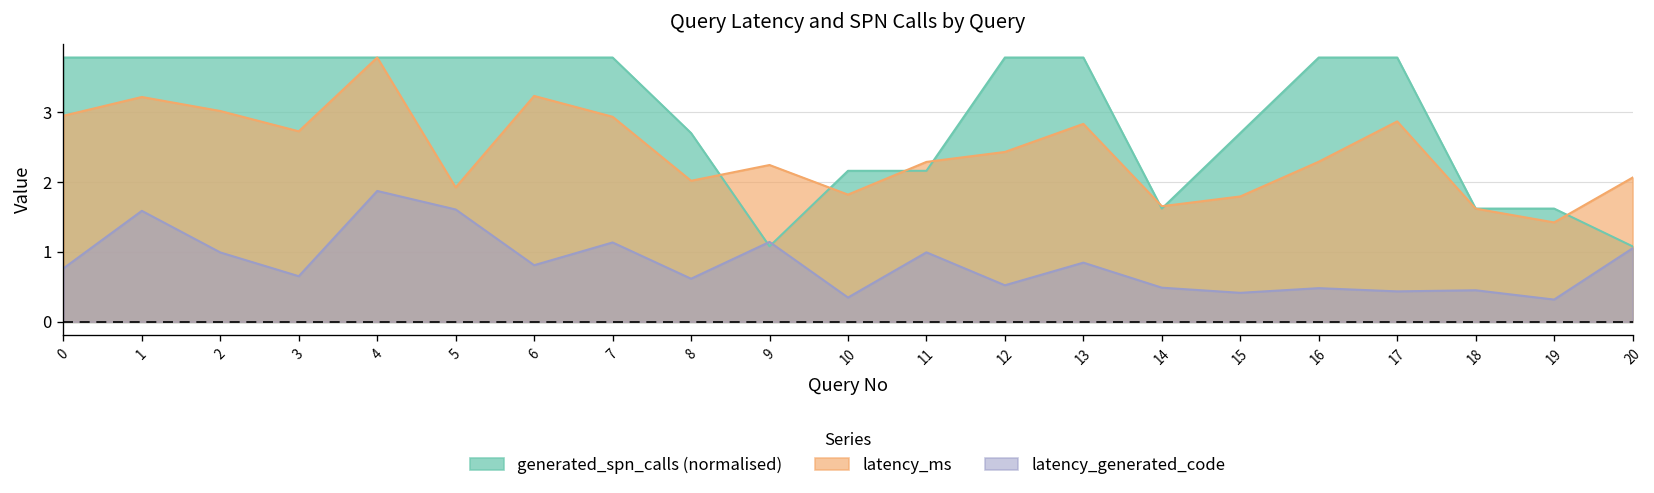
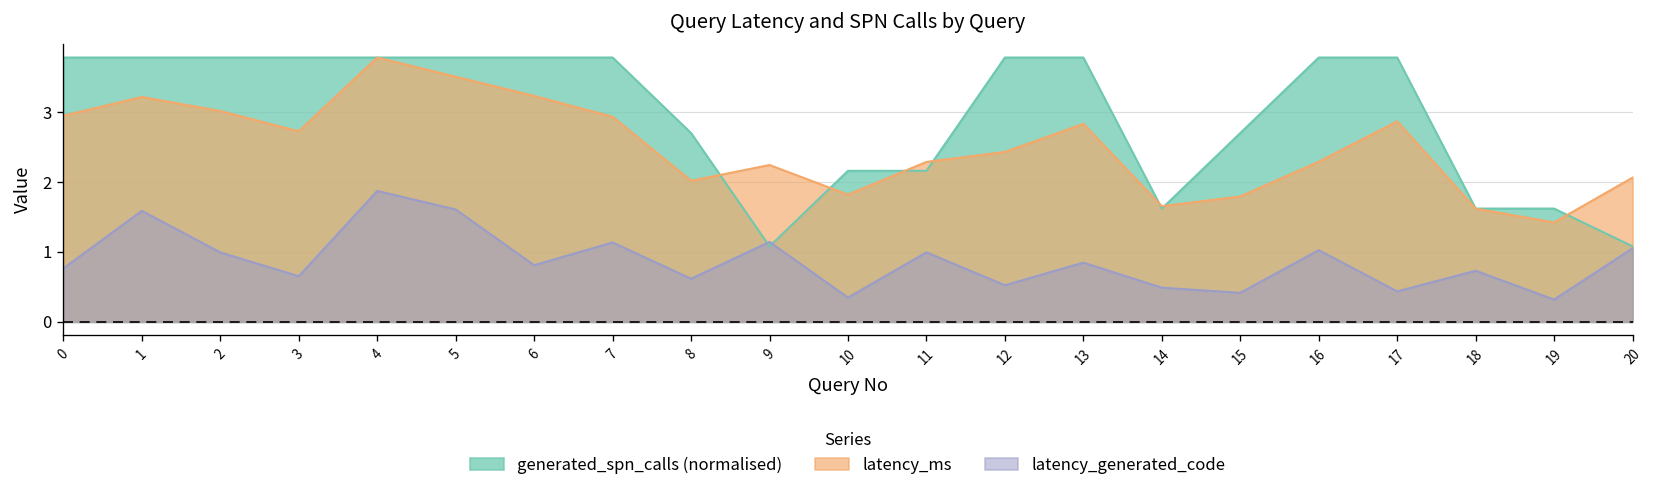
  {
    "generated_spn_calls (normalised)": {
      "0": 3.8,
      "1": 3.8,
      "2": 3.8,
      "3": 3.8,
      "5": 3.8,
      "6": 3.8,
      "7": 3.8,
      "8": 2.7,
      "9": 1.1,
      "10": 2.2,
      "11": 2.2,
      "12": 3.8,
      "13": 3.8,
      "15": 2.7,
      "16": 3.8,
      "17": 3.8,
      "19": 1.6
    },
    "latency_ms": {
      "0": 3.0,
      "1": 3.2,
      "2": 3.0,
      "3": 2.7,
-     "5": 1.9,
+     "5": 3.5,
      "6": 3.2,
      "7": 2.9,
      "8": 2.0,
      "9": 2.2,
      "10": 1.8,
      "11": 2.3,
      "12": 2.4,
      "13": 2.8,
      "15": 1.8,
      "16": 2.3,
      "17": 2.9,
      "19": 1.4,
      "20": 2.1
    },
    "latency_generated_code": {
      "0": 0.8,
      "1": 1.6,
      "2": 1.0,
      "3": 0.7,
      "4": 1.9,
      "5": 1.6,
      "6": 0.8,
      "7": 1.1,
      "8": 0.6,
      "9": 1.1,
      "10": 0.3,
      "11": 1.0,
      "12": 0.5,
      "13": 0.8,
      "14": 0.5,
      "15": 0.4,
-     "16": 0.5,
+     "16": 1.0,
      "17": 0.4,
-     "18": 0.5,
+     "18": 0.7,
      "19": 0.3
    }
  }
